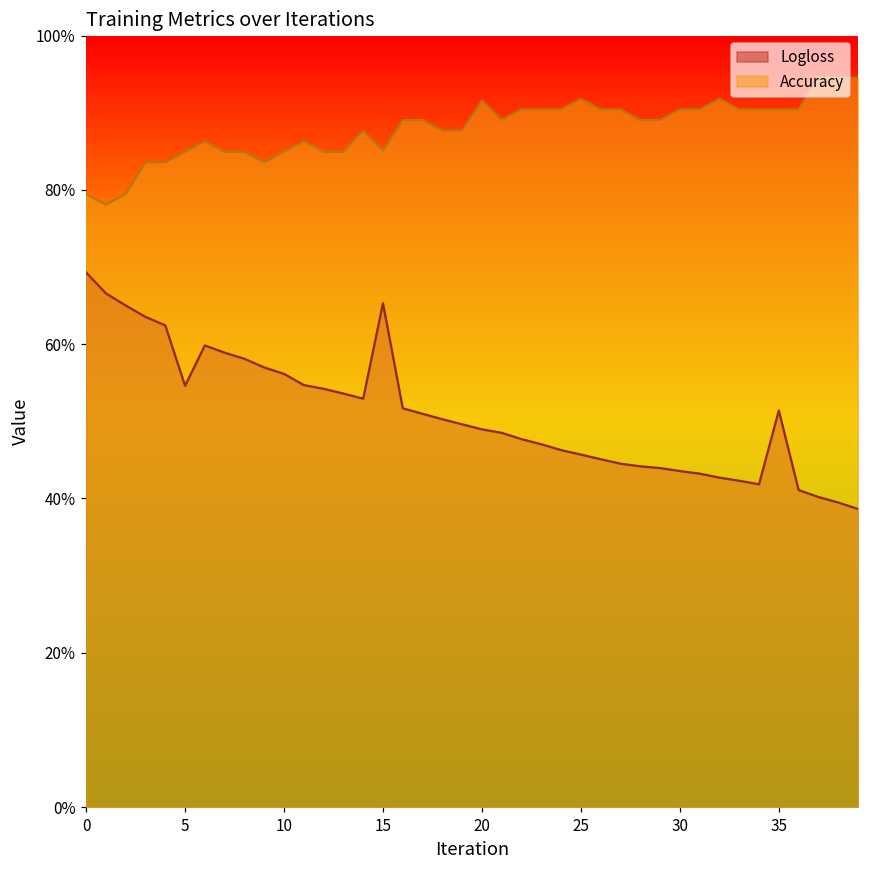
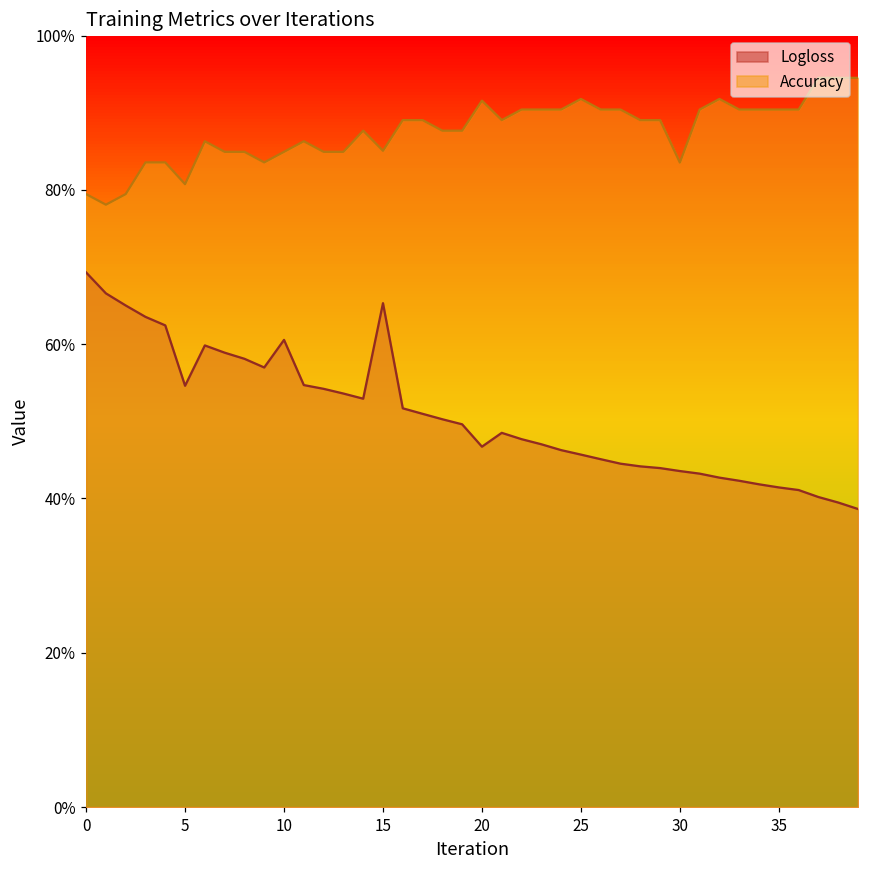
  {
    "Logloss": {
      "0": "69%",
      "5": "55%",
-     "10": "56%",
+     "10": "61%",
      "15": "65%",
-     "20": "49%",
+     "20": "47%",
      "25": "46%",
      "30": "44%",
-     "35": "51%"
+     "35": "41%"
    },
    "Accuracy": {
      "0": "79%",
-     "5": "85%",
+     "5": "81%",
      "10": "85%",
      "15": "85%",
      "20": "92%",
      "25": "92%",
-     "30": "90%",
+     "30": "84%",
      "35": "90%"
    }
  }
